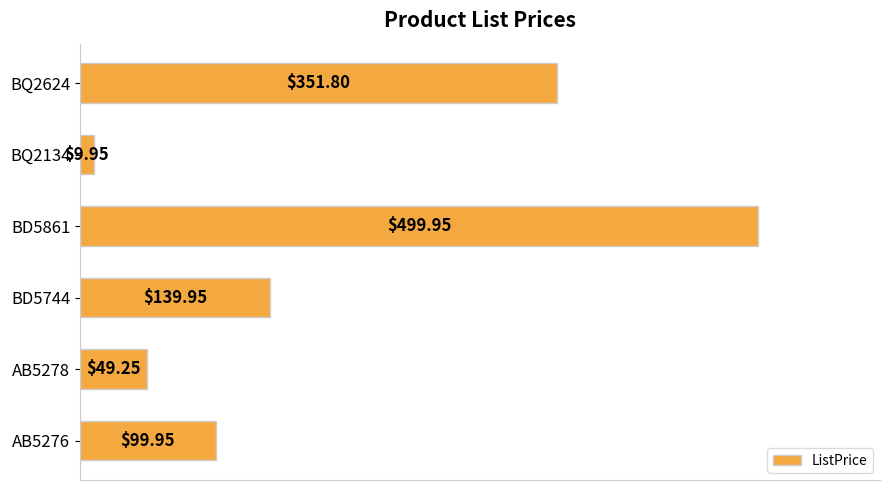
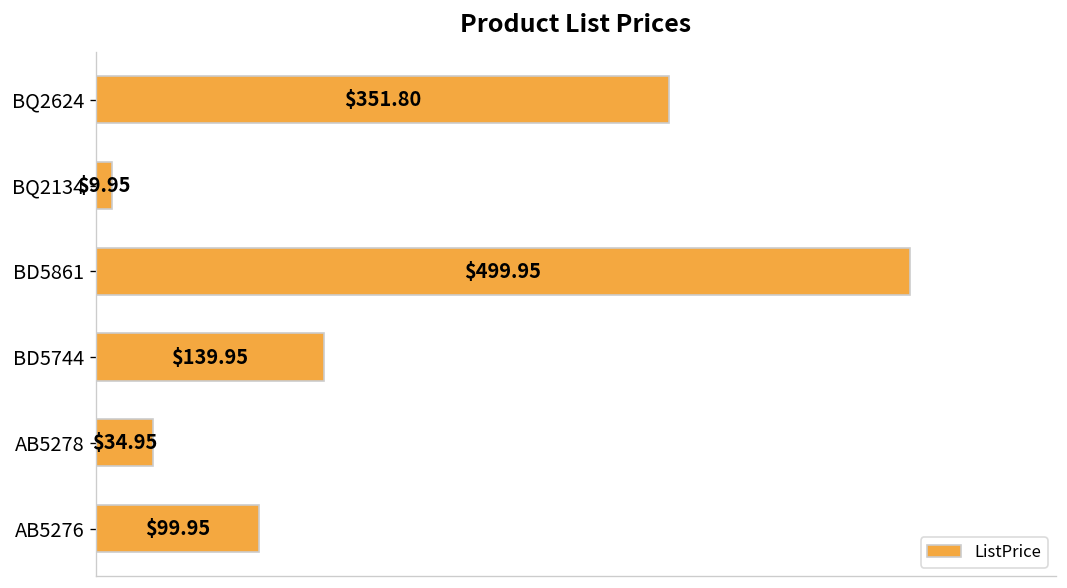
  {
    "BQ2624": "$351.80",
    "BQ2134": "$9.95",
    "BD5861": "$499.95",
    "BD5744": "$139.95",
-   "AB5278": "$49.25",
+   "AB5278": "$34.95",
    "AB5276": "$99.95"
  }
